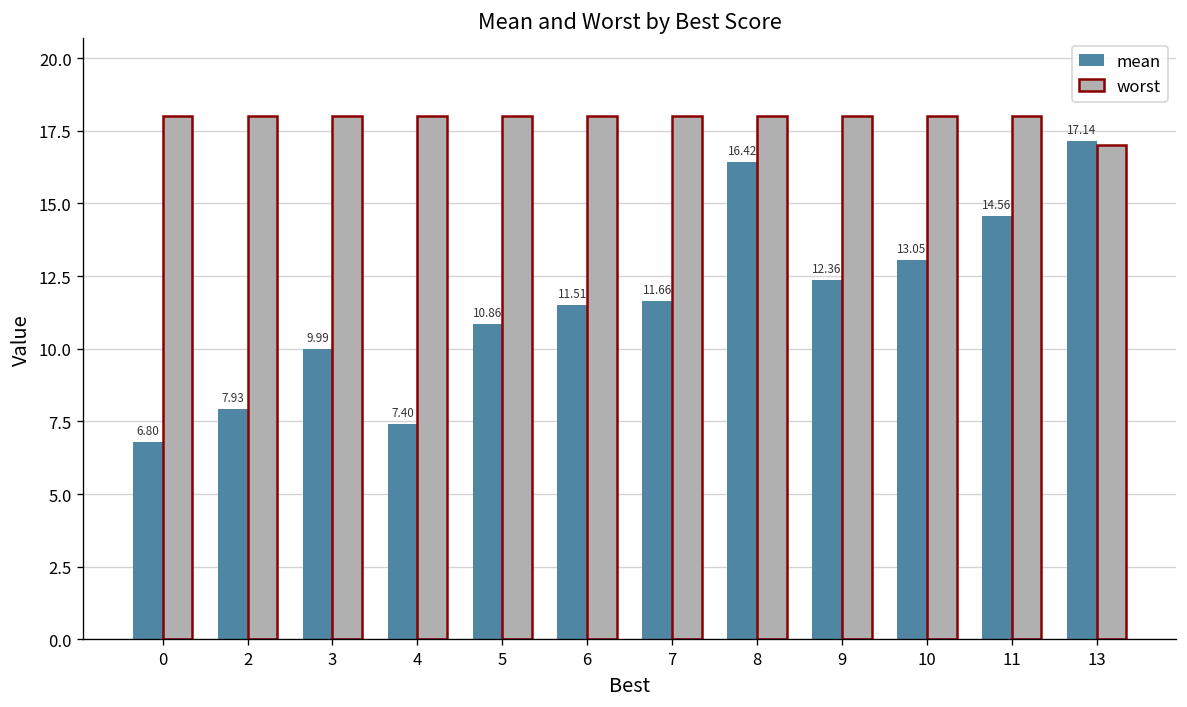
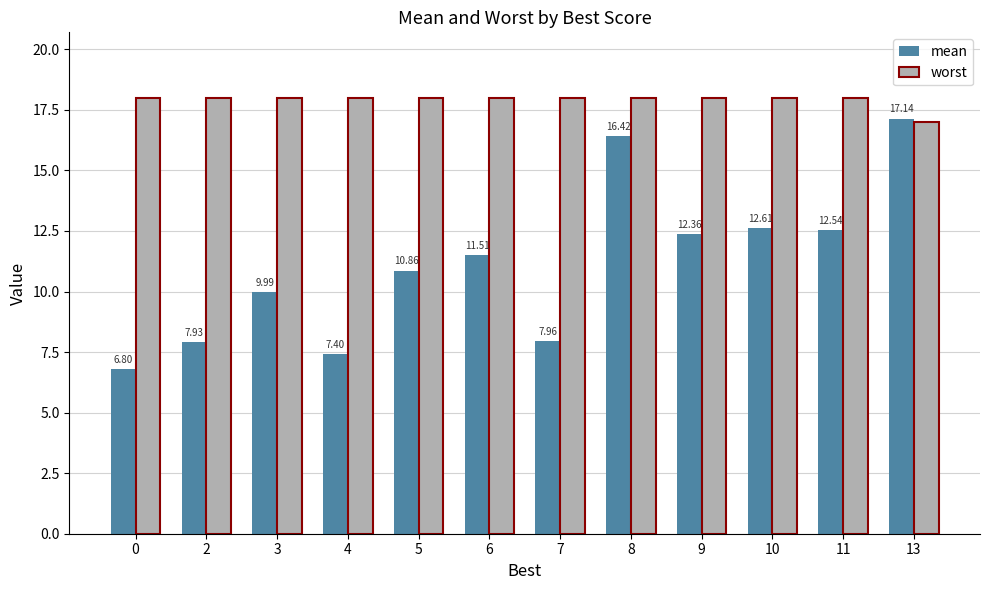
  {
    "mean": {
      "0": 6.80,
      "2": 7.93,
      "3": 9.99,
      "4": 7.40,
      "5": 10.86,
      "6": 11.51,
-     "7": 11.66,
+     "7": 7.96,
      "8": 16.42,
      "9": 12.36,
-     "10": 13.05,
-     "11": 14.56,
+     "10": 12.61,
+     "11": 12.54,
      "13": 17.14
    },
    "worst": {
      "0": 18.0,
      "2": 18.0,
      "3": 18.0,
      "4": 18.0,
      "5": 18.0,
      "6": 18.0,
      "7": 18.0,
      "8": 18.0,
      "9": 18.0,
      "10": 18.0,
      "11": 18.0,
      "13": 17.0
    }
  }
